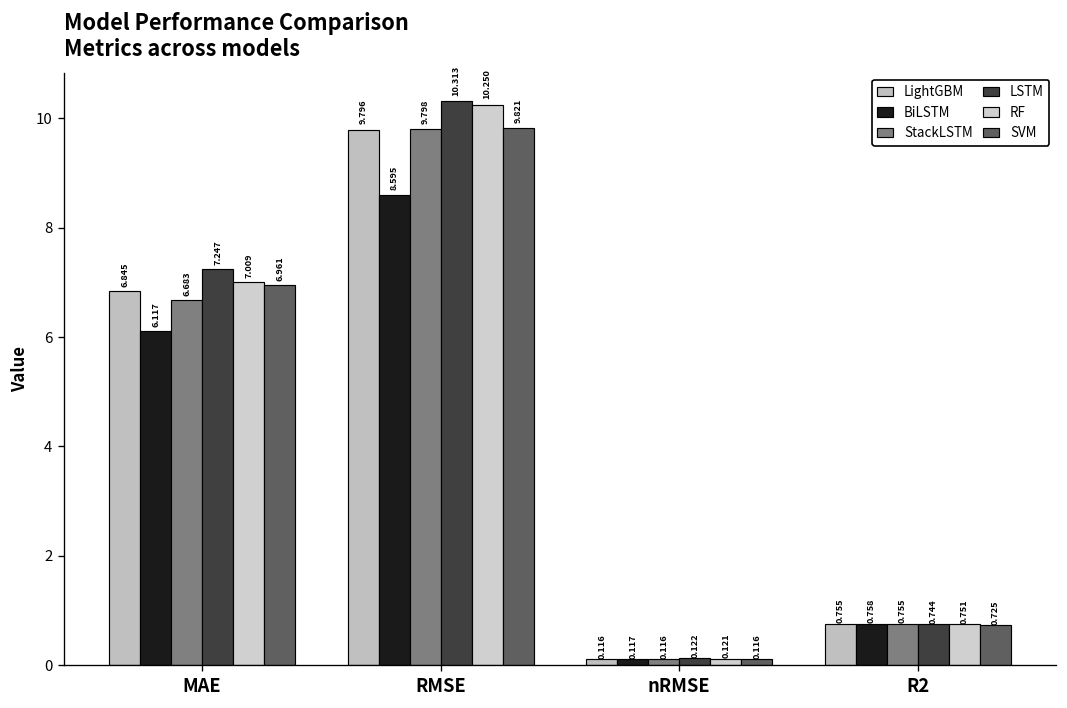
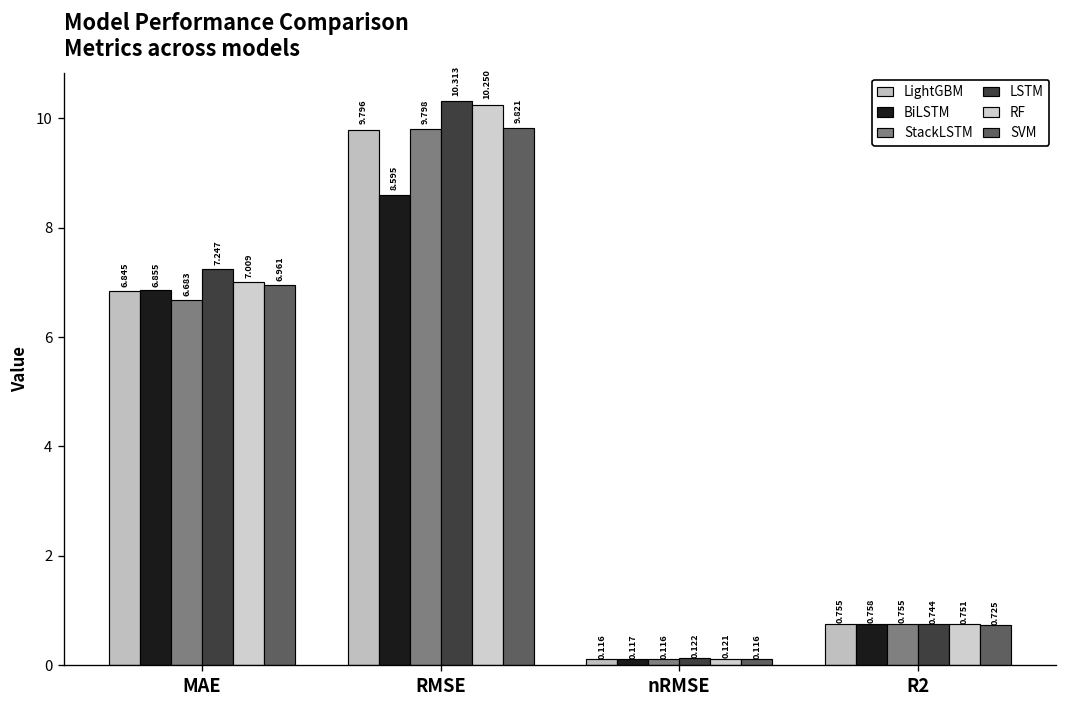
  {
    "BiLSTM": {
-     "MAE": 6.117,
+     "MAE": 6.855,
      "RMSE": 8.595,
      "nRMSE": 0.117,
      "R2": 0.758
    }
  }
